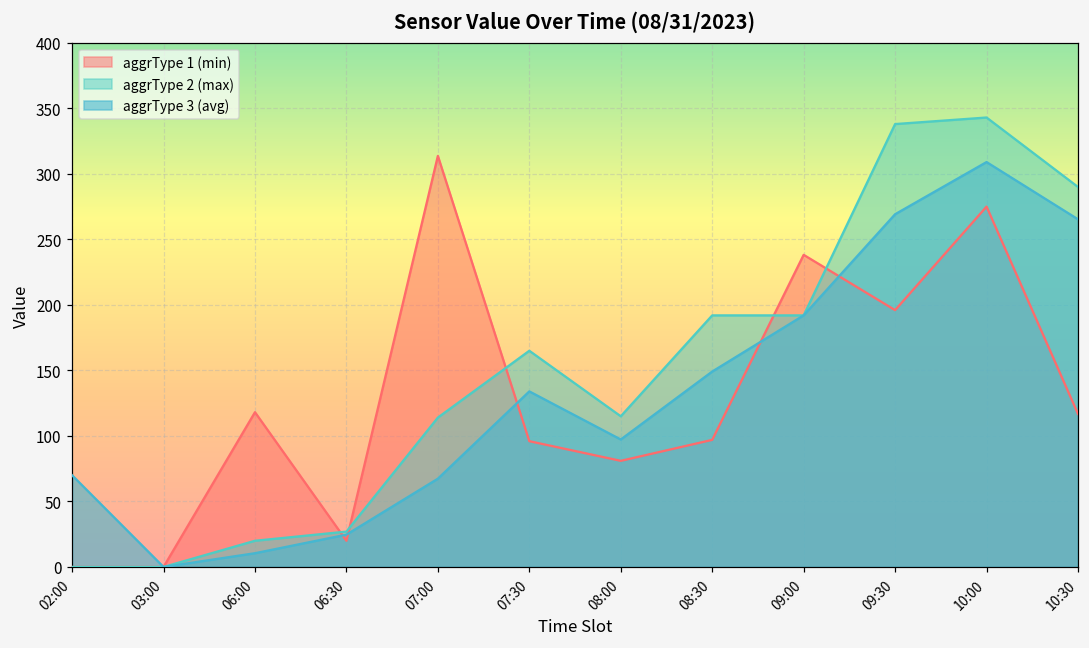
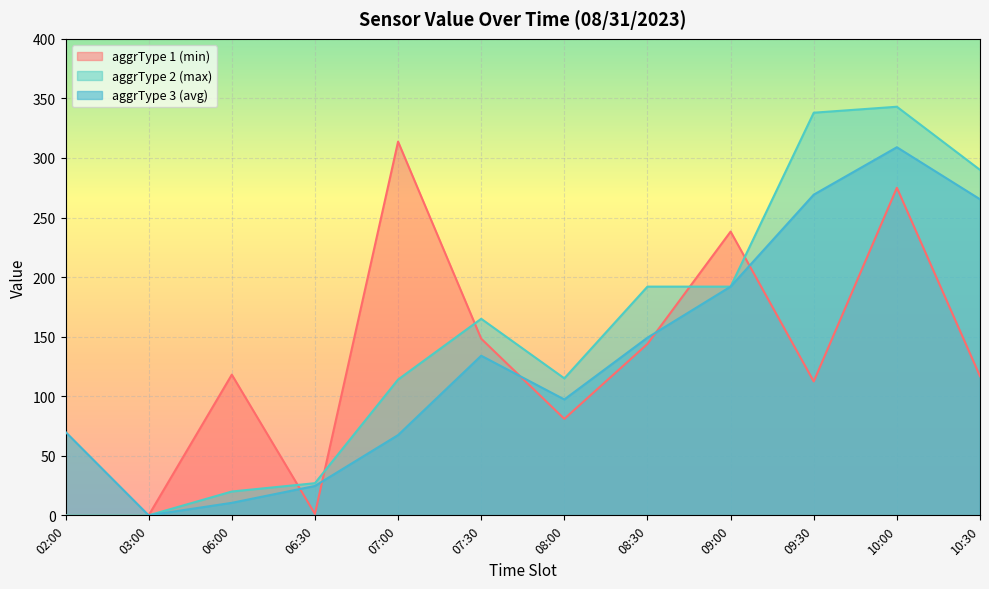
  {
    "aggrType 1 (min)": {
      "06:00": 118,
-     "06:30": 20,
+     "06:30": 1,
      "07:00": 314,
-     "07:30": 96,
+     "07:30": 148,
      "08:00": 81,
-     "08:30": 97,
+     "08:30": 144,
      "09:00": 238,
-     "09:30": 196,
+     "09:30": 112,
      "10:00": 275,
      "10:30": 117
    }
  }
